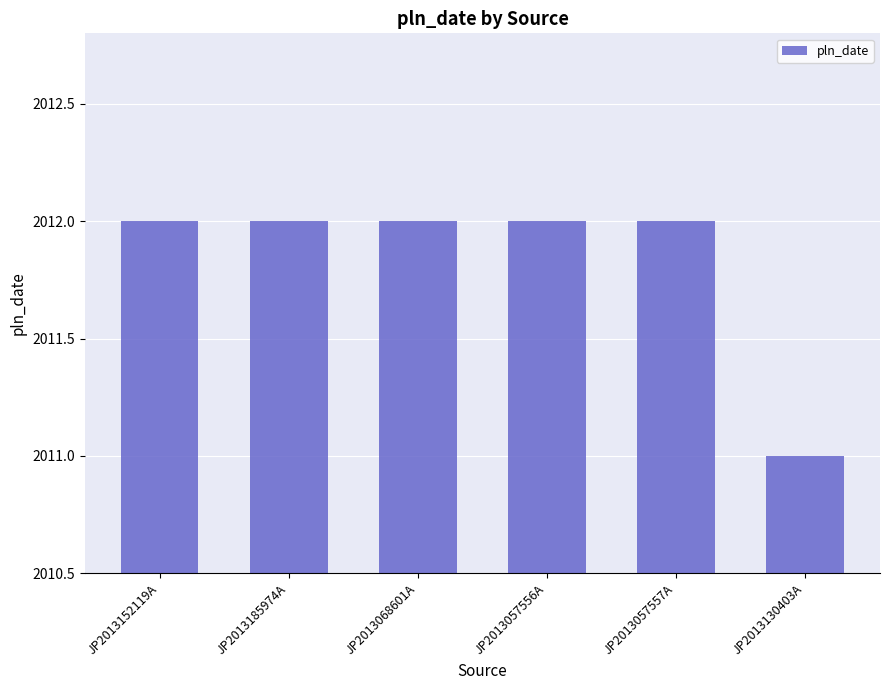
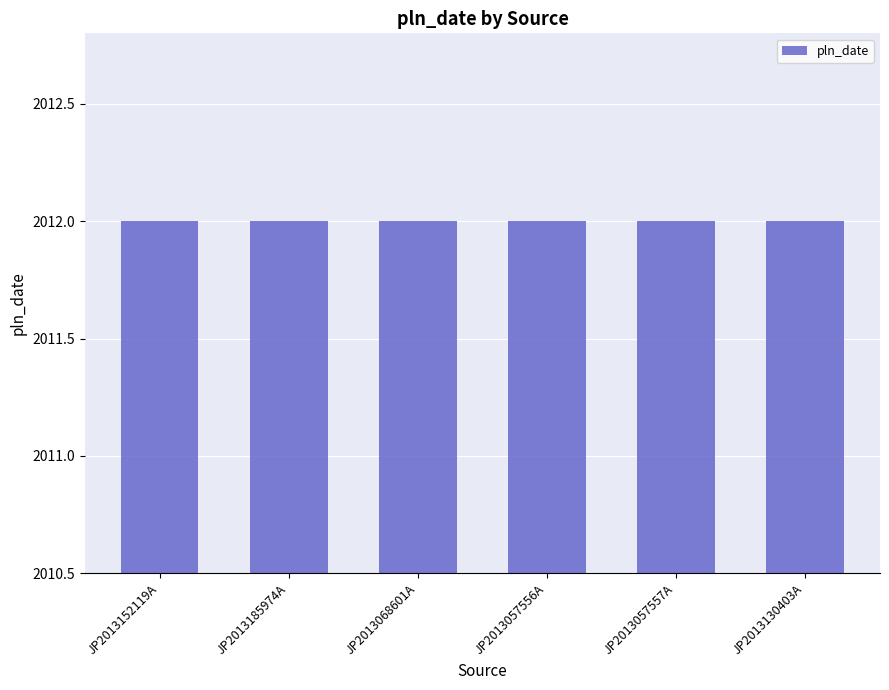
  {
    "JP2013152119A": 2012,
    "JP2013185974A": 2012,
    "JP2013068601A": 2012,
    "JP2013057556A": 2012,
    "JP2013057557A": 2012,
-   "JP2013130403A": 2011
+   "JP2013130403A": 2012
  }
